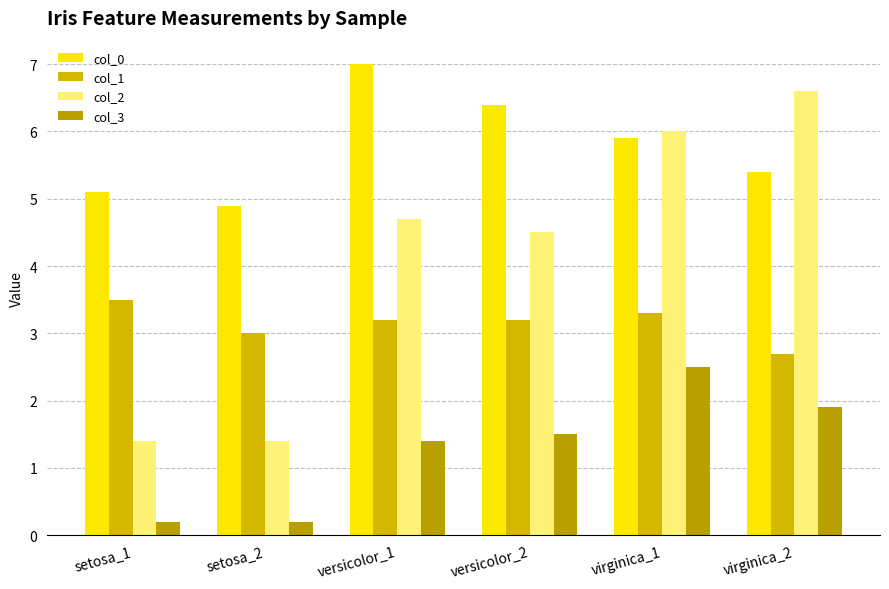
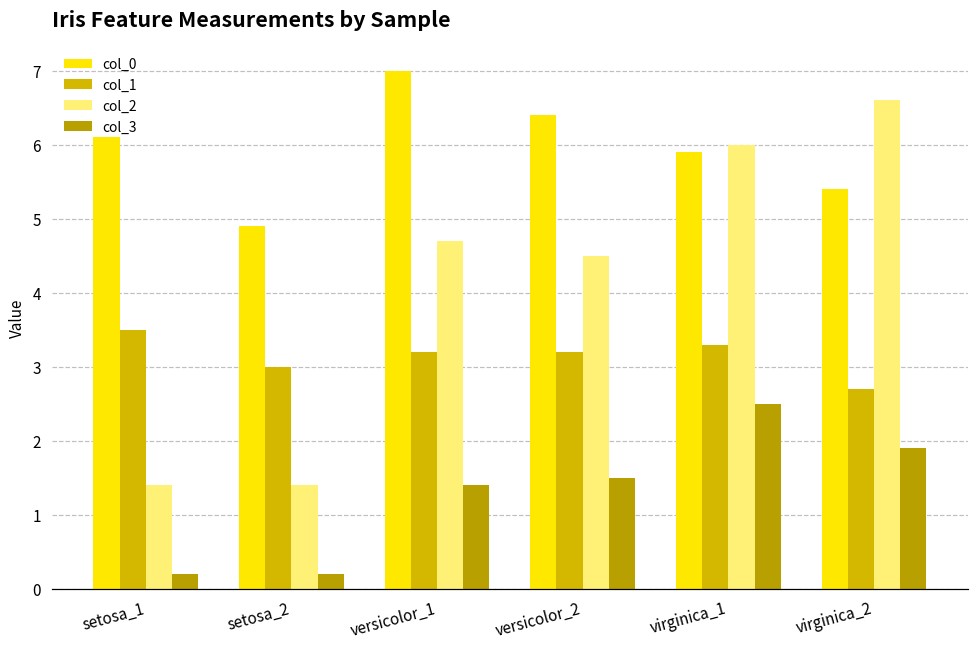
  {
    "col_0": {
-     "setosa_1": 5.1,
+     "setosa_1": 6.1,
      "setosa_2": 4.9,
      "versicolor_1": 7.0,
      "versicolor_2": 6.4,
      "virginica_1": 5.9,
      "virginica_2": 5.4
    },
    "col_2": {
      "setosa_1": 1.4,
      "setosa_2": 1.4,
      "versicolor_1": 4.7,
      "versicolor_2": 4.5,
      "virginica_1": 6.0,
      "virginica_2": 6.6
    }
  }
